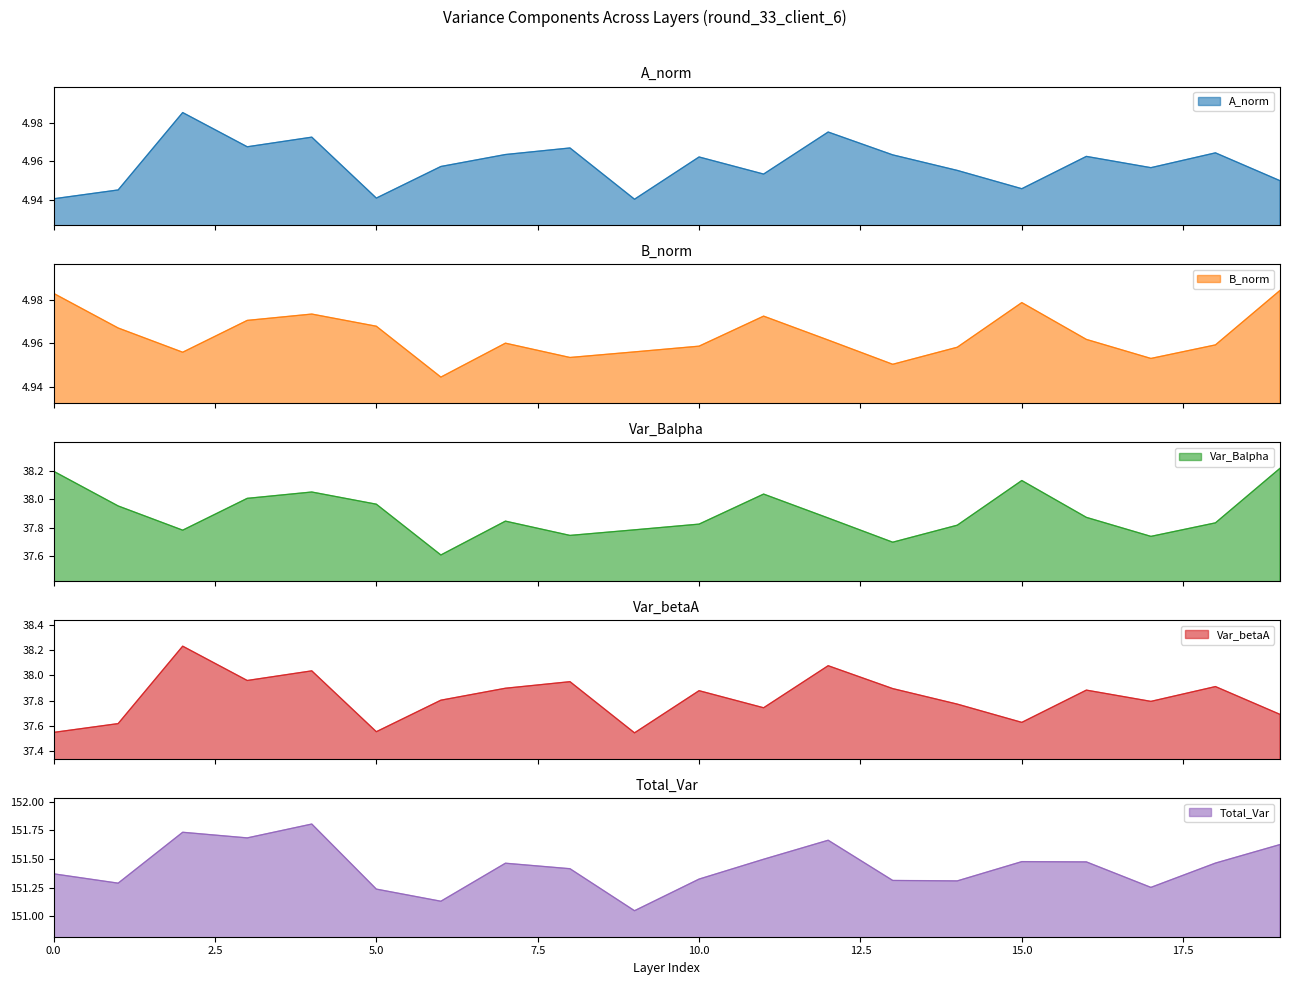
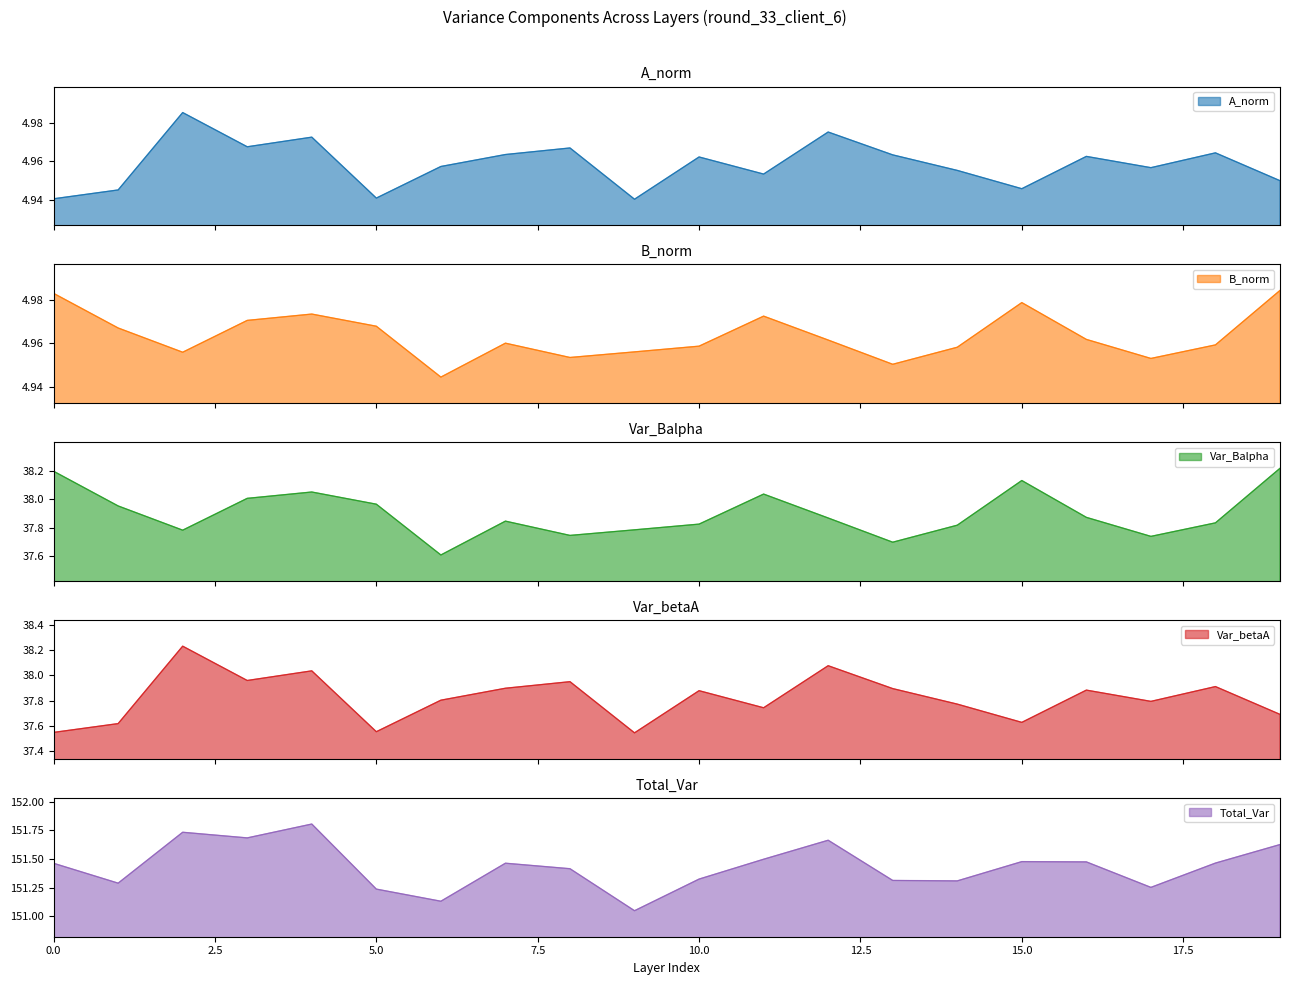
  {
    "Total_Var": {
-     "0.0": 151.37,
+     "0.0": 151.46,
      "5.0": 151.24,
      "10.0": 151.33,
      "15.0": 151.48
    }
  }
